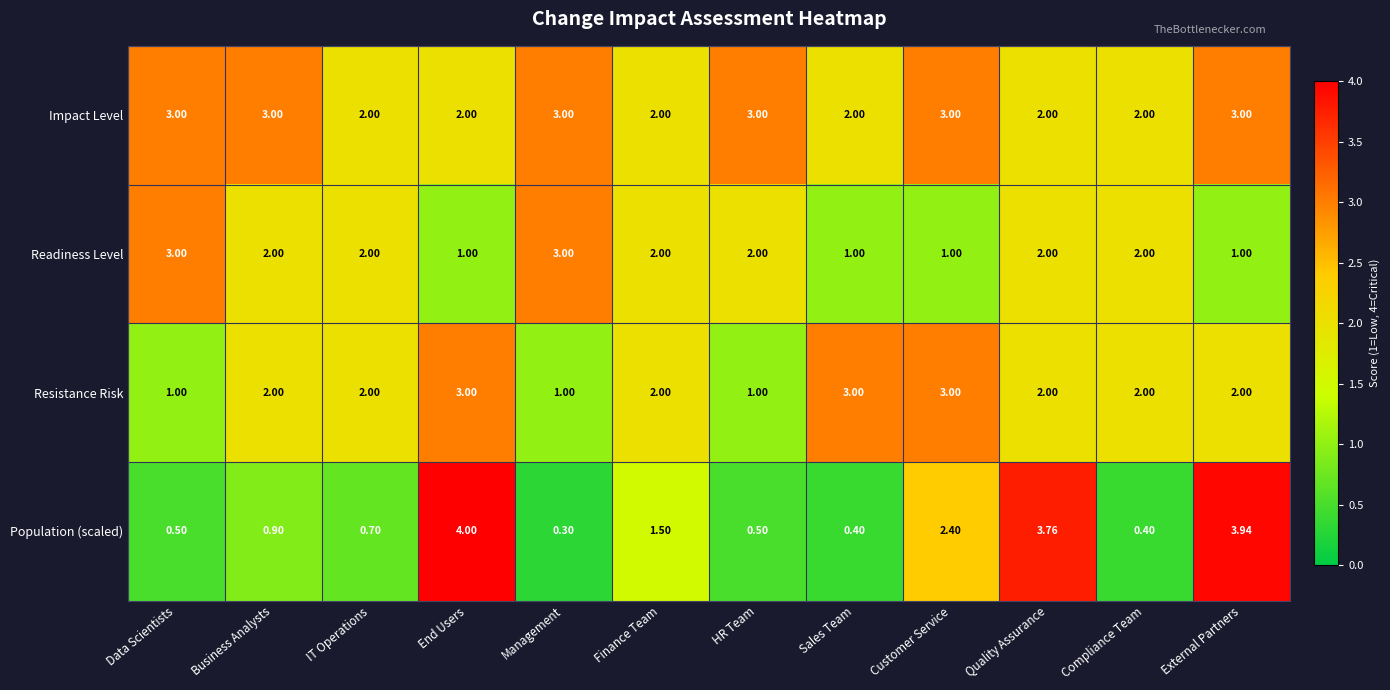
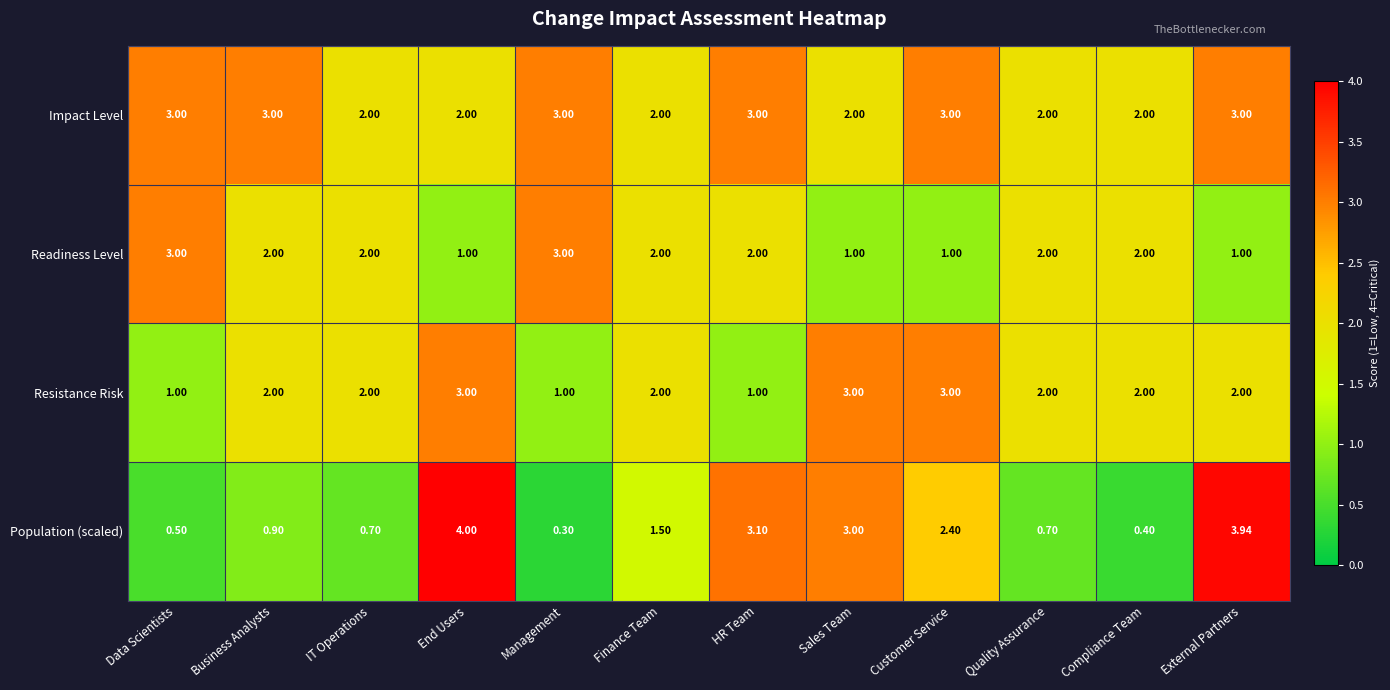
  {
    "Impact Level": {
      "Data Scientists": 3.00,
      "Business Analysts": 3.00,
      "IT Operations": 2.00,
      "End Users": 2.00,
      "Management": 3.00,
      "Finance Team": 2.00,
      "HR Team": 3.00,
      "Sales Team": 2.00,
      "Customer Service": 3.00,
      "Quality Assurance": 2.00,
      "Compliance Team": 2.00,
      "External Partners": 3.00
    },
    "Readiness Level": {
      "Data Scientists": 3.00,
      "Business Analysts": 2.00,
      "IT Operations": 2.00,
      "End Users": 1.00,
      "Management": 3.00,
      "Finance Team": 2.00,
      "HR Team": 2.00,
      "Sales Team": 1.00,
      "Customer Service": 1.00,
      "Quality Assurance": 2.00,
      "Compliance Team": 2.00,
      "External Partners": 1.00
    },
    "Resistance Risk": {
      "Data Scientists": 1.00,
      "Business Analysts": 2.00,
      "IT Operations": 2.00,
      "End Users": 3.00,
      "Management": 1.00,
      "Finance Team": 2.00,
      "HR Team": 1.00,
      "Sales Team": 3.00,
      "Customer Service": 3.00,
      "Quality Assurance": 2.00,
      "Compliance Team": 2.00,
      "External Partners": 2.00
    },
    "Population (scaled)": {
      "Data Scientists": 0.50,
      "Business Analysts": 0.90,
      "IT Operations": 0.70,
      "End Users": 4.00,
      "Management": 0.30,
      "Finance Team": 1.50,
-     "HR Team": 0.50,
-     "Sales Team": 0.40,
+     "HR Team": 3.10,
+     "Sales Team": 3.00,
      "Customer Service": 2.40,
-     "Quality Assurance": 3.76,
+     "Quality Assurance": 0.70,
      "Compliance Team": 0.40,
      "External Partners": 3.94
    }
  }
